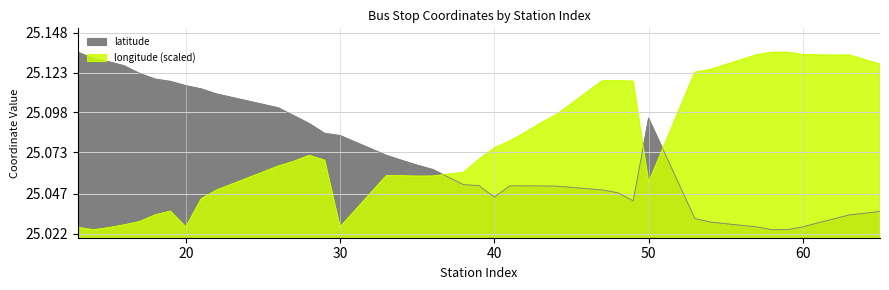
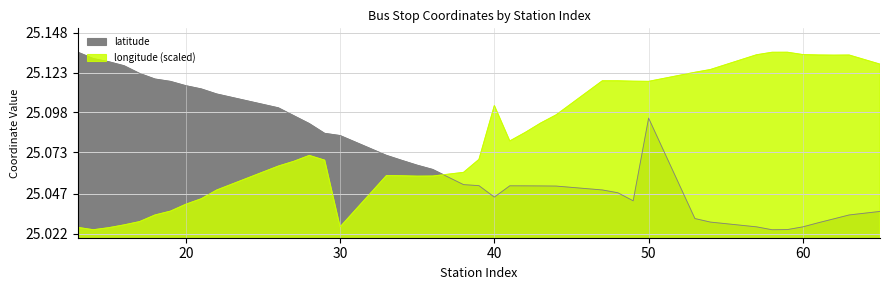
  {
    "latitude": {
      "20": 25.115,
      "30": 25.083,
      "40": 25.045,
      "50": 25.094,
      "60": 25.026
    },
    "longitude (scaled)": {
-     "20": 25.026,
+     "20": 25.040,
      "30": 25.026,
-     "40": 25.076,
-     "50": 25.054,
+     "40": 25.102,
+     "50": 25.117,
      "60": 25.134
    }
  }
